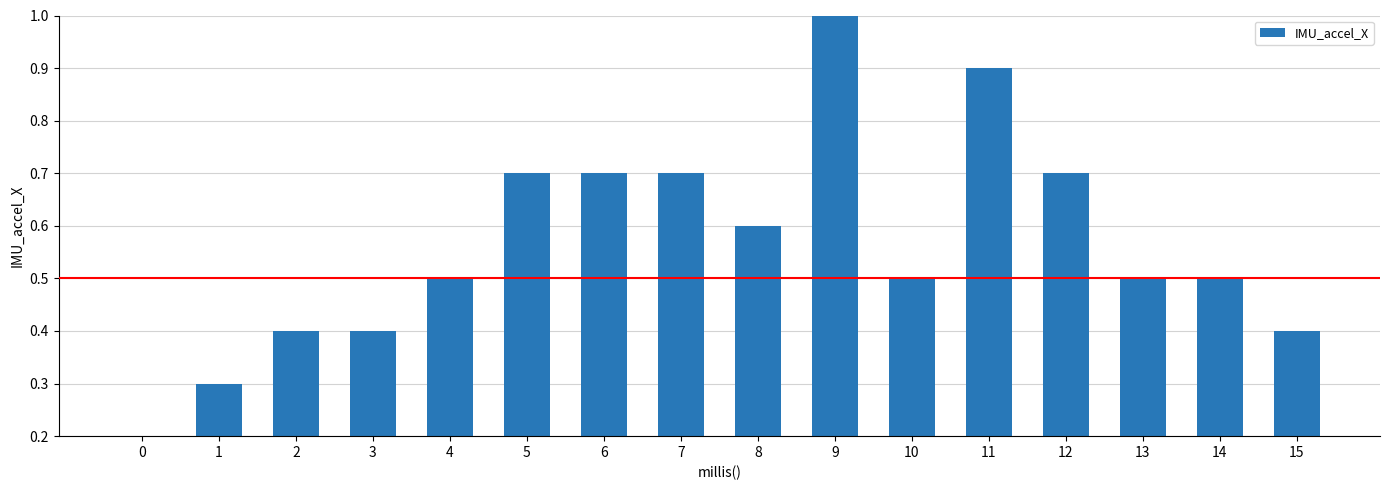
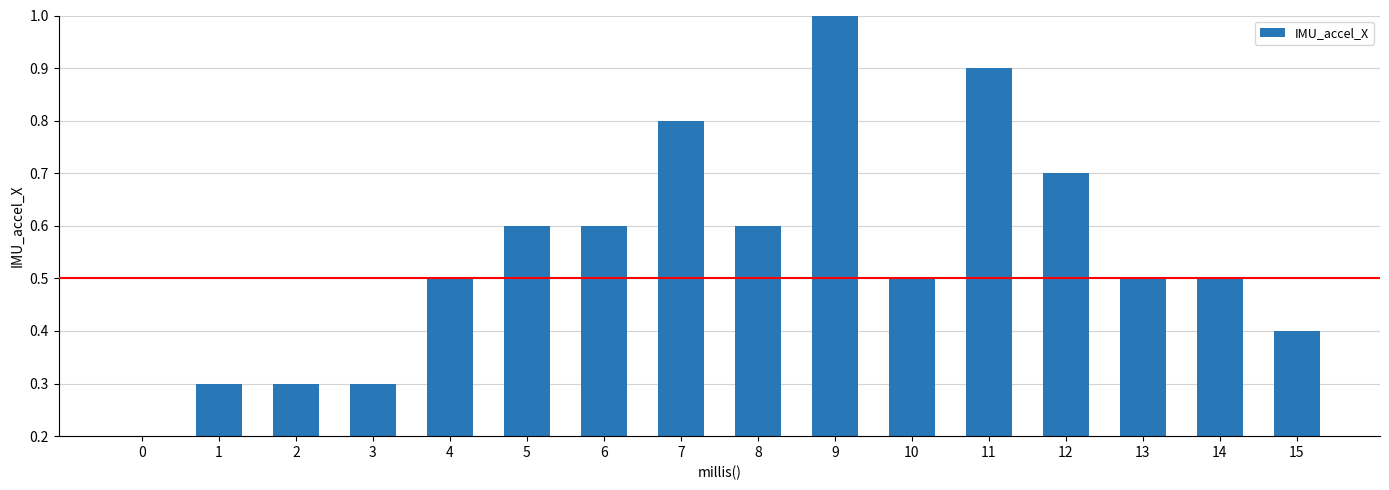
  {
    "1": 0.30,
-   "2": 0.40,
-   "3": 0.40,
+   "2": 0.30,
+   "3": 0.30,
    "4": 0.50,
-   "5": 0.70,
-   "6": 0.70,
-   "7": 0.70,
+   "5": 0.60,
+   "6": 0.60,
+   "7": 0.80,
    "8": 0.60,
    "9": 1.00,
    "10": 0.50,
    "11": 0.90,
    "12": 0.70,
    "13": 0.50,
    "14": 0.50,
    "15": 0.40
  }
